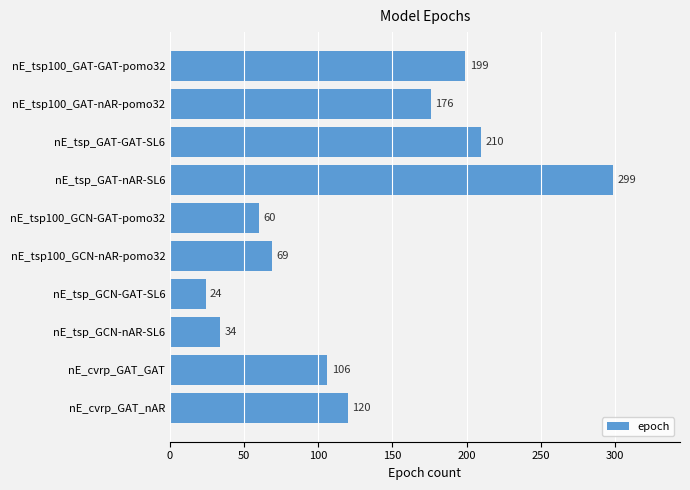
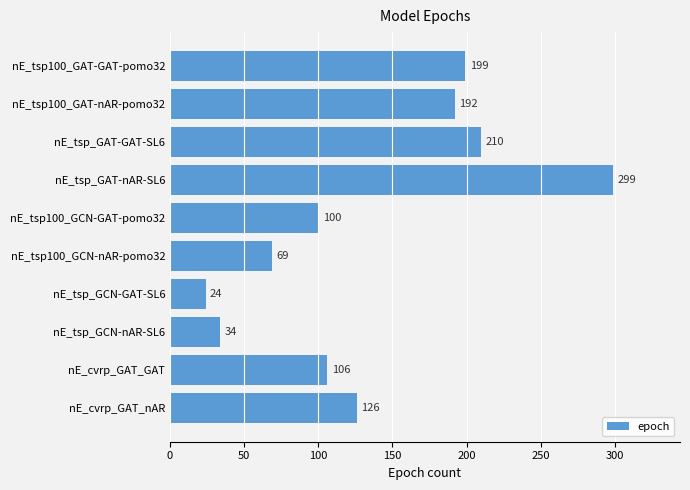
  {
    "nE_tsp100_GAT-GAT-pomo32": 199,
-   "nE_tsp100_GAT-nAR-pomo32": 176,
+   "nE_tsp100_GAT-nAR-pomo32": 192,
    "nE_tsp_GAT-GAT-SL6": 210,
    "nE_tsp_GAT-nAR-SL6": 299,
-   "nE_tsp100_GCN-GAT-pomo32": 60,
+   "nE_tsp100_GCN-GAT-pomo32": 100,
    "nE_tsp100_GCN-nAR-pomo32": 69,
    "nE_tsp_GCN-GAT-SL6": 24,
    "nE_tsp_GCN-nAR-SL6": 34,
    "nE_cvrp_GAT_GAT": 106,
-   "nE_cvrp_GAT_nAR": 120
+   "nE_cvrp_GAT_nAR": 126
  }
